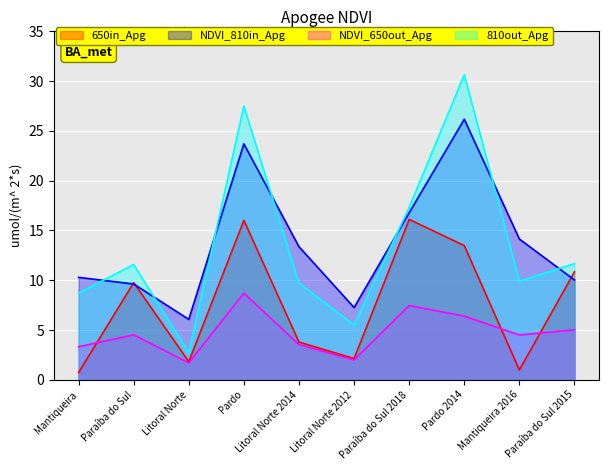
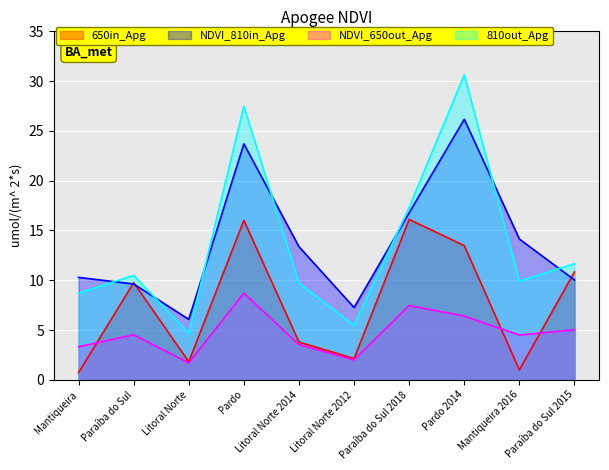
  {
    "650in_Apg": {
      "Mantiqueira": 1,
      "Pardo": 16,
      "Paraíba do Sul 2018": 16,
      "Pardo 2014": 13,
      "Mantiqueira 2016": 1,
      "Paraíba do Sul 2015": 11
    },
    "NDVI_810in_Apg": {
      "Mantiqueira": 10,
      "Litoral Norte": 6,
      "Pardo": 24,
      "Litoral Norte 2014": 13,
      "Litoral Norte 2012": 7,
      "Paraíba do Sul 2018": 17,
      "Pardo 2014": 26,
      "Mantiqueira 2016": 14,
      "Paraíba do Sul 2015": 10
    },
    "NDVI_650out_Apg": {
      "Mantiqueira": 3,
      "Paraíba do Sul": 5,
      "Pardo": 9,
      "Paraíba do Sul 2018": 7,
      "Pardo 2014": 6,
      "Mantiqueira 2016": 5,
      "Paraíba do Sul 2015": 5
    },
    "810out_Apg": {
      "Mantiqueira": 9,
-     "Paraíba do Sul": 12,
-     "Litoral Norte": 3,
+     "Paraíba do Sul": 10,
+     "Litoral Norte": 5,
      "Pardo": 27,
      "Litoral Norte 2014": 10,
      "Litoral Norte 2012": 5,
      "Paraíba do Sul 2018": 17,
      "Pardo 2014": 31,
      "Mantiqueira 2016": 10,
      "Paraíba do Sul 2015": 12
    }
  }
